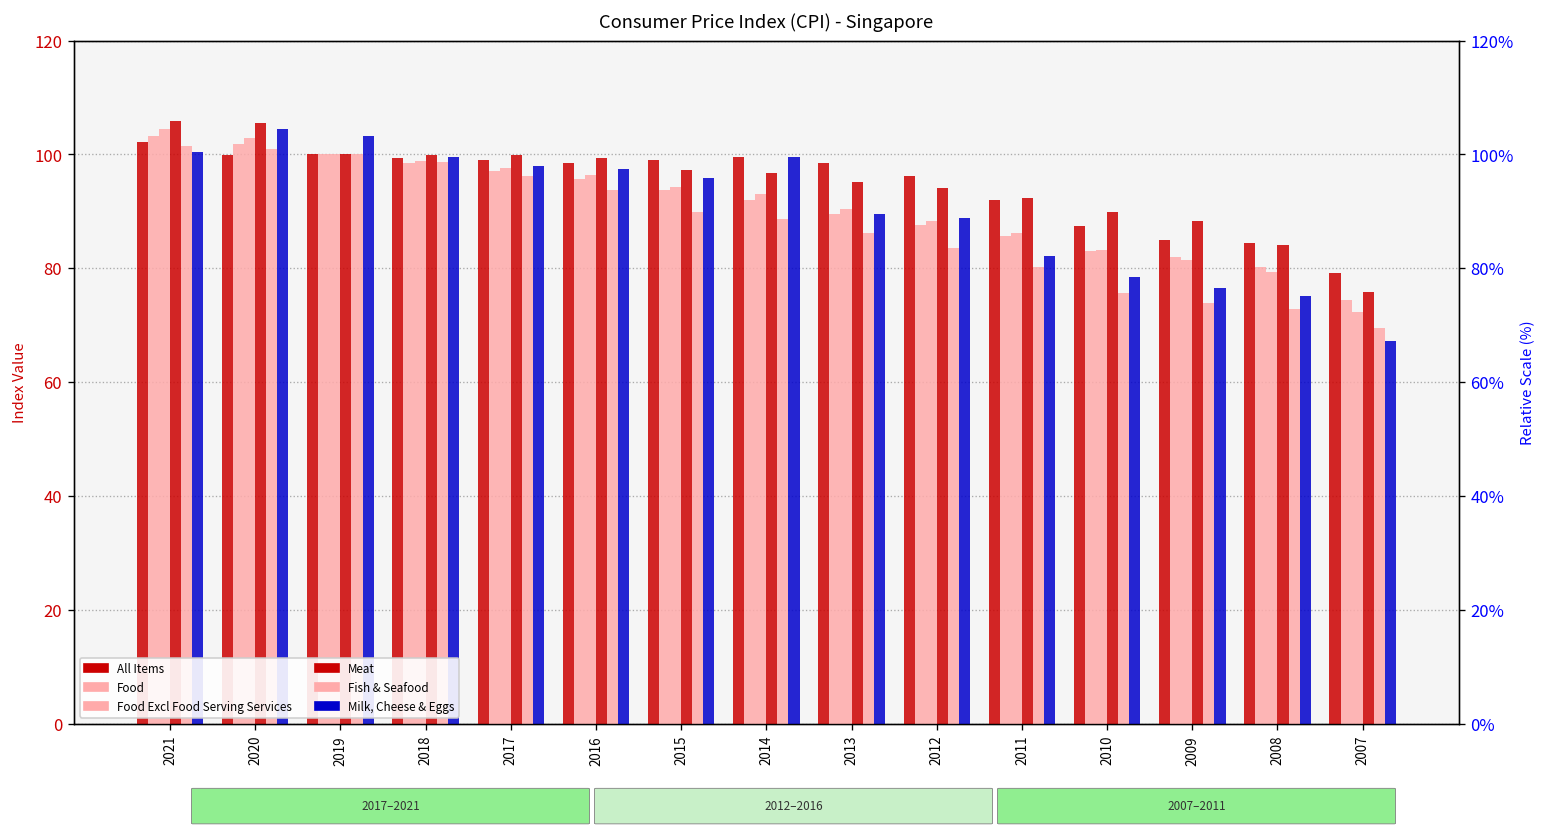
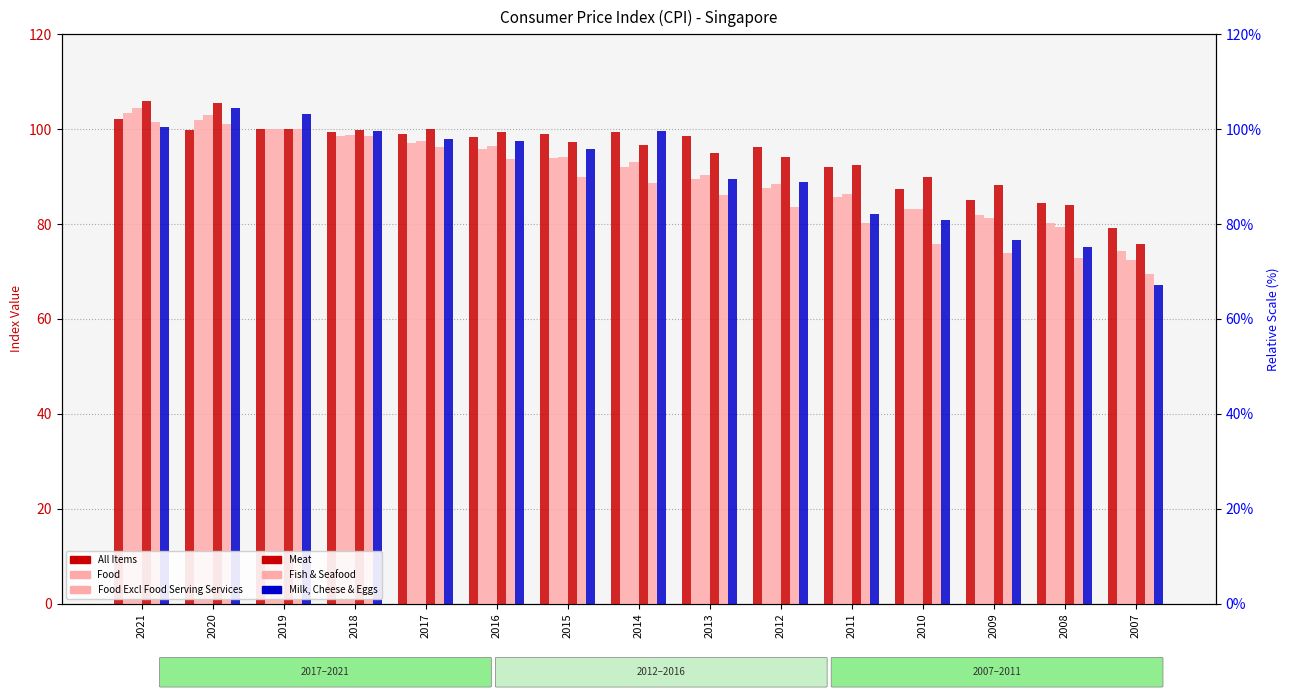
  {
    "Milk, Cheese & Eggs": {
      "2021": 100,
      "2020": 104,
      "2019": 103,
      "2018": 100,
      "2017": 98,
      "2016": 97,
      "2015": 96,
      "2014": 100,
      "2013": 89,
      "2012": 89,
      "2011": 82,
-     "2010": 79,
+     "2010": 81,
      "2009": 77,
      "2008": 75,
      "2007": 67
    }
  }
